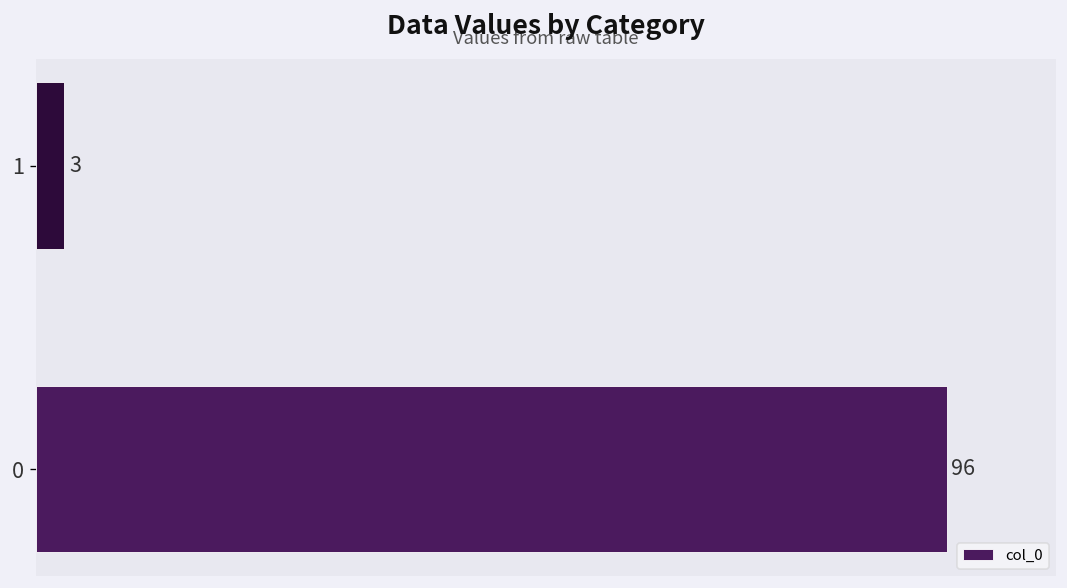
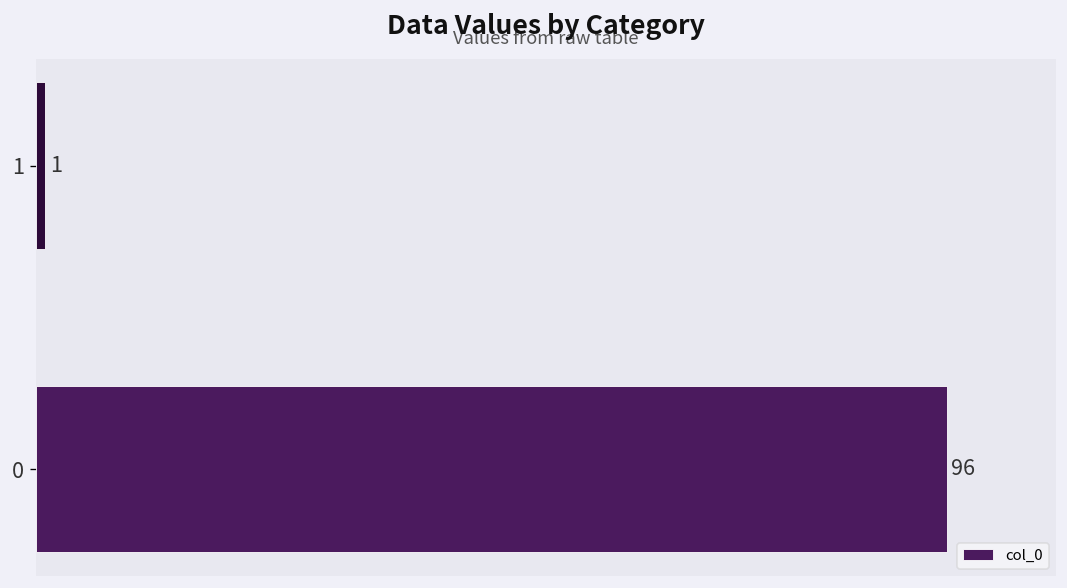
  {
-   "1": 3,
+   "1": 1,
    "0": 96
  }
